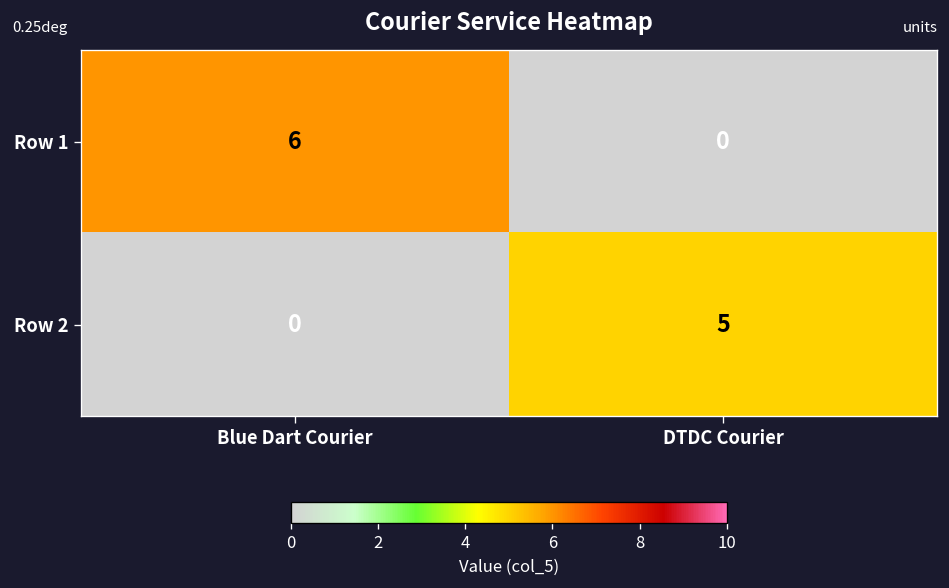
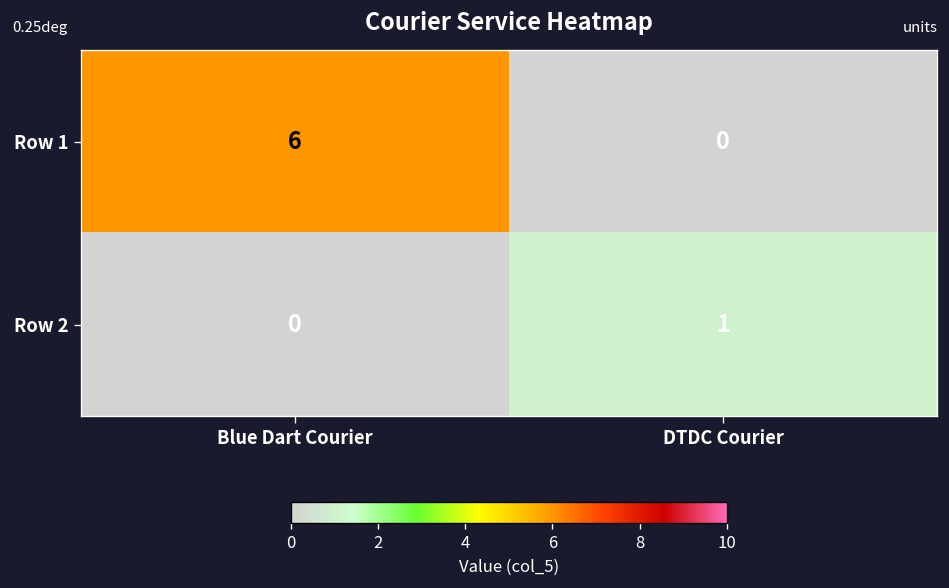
  {
    "Row 1": {
      "Blue Dart Courier": 6
    },
    "Row 2": {
-     "DTDC Courier": 5
+     "DTDC Courier": 1
    }
  }
